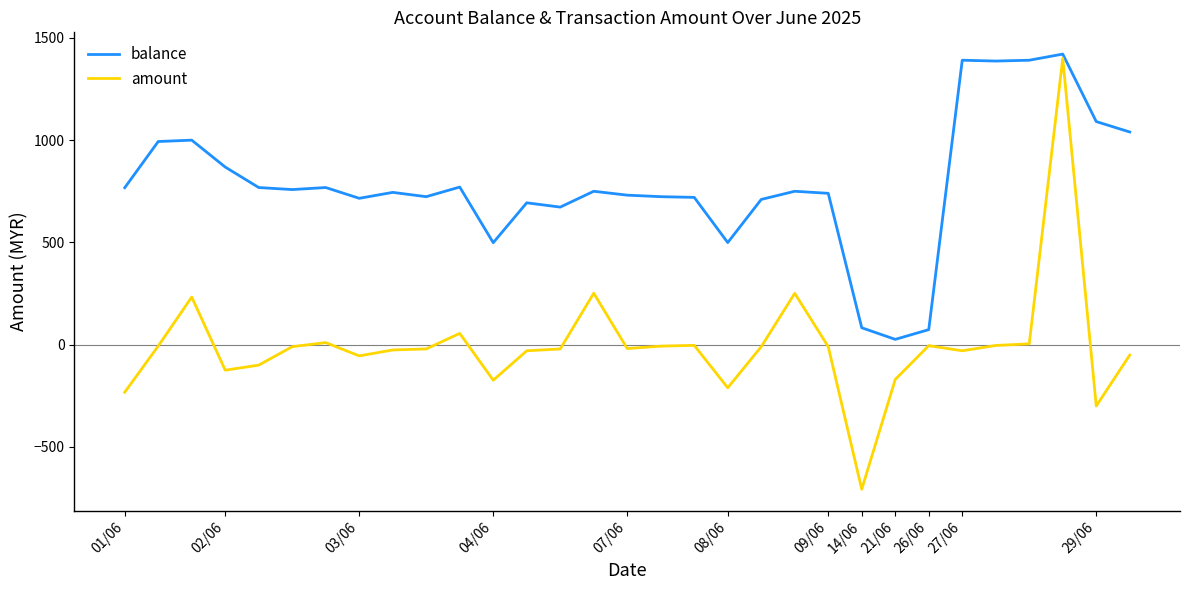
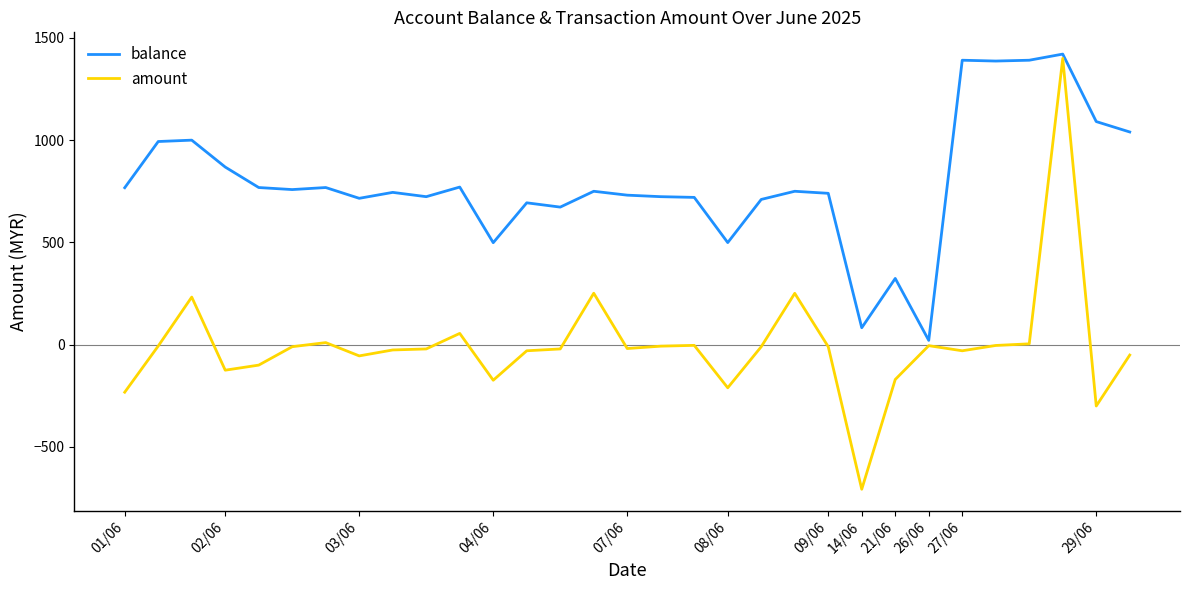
  {
    "balance": {
      "09/06": 740,
      "14/06": 80,
-     "21/06": 30,
-     "26/06": 70
+     "21/06": 320,
+     "26/06": 20
    },
    "amount": {
      "09/06": -10,
      "14/06": -710,
      "21/06": -170,
      "26/06": -10
    }
  }
